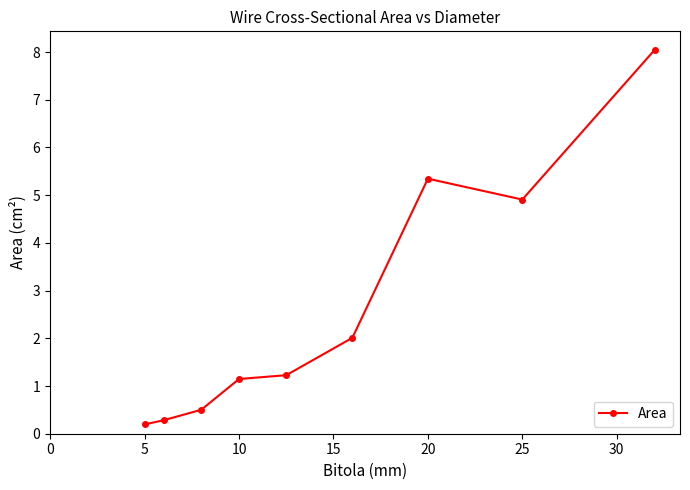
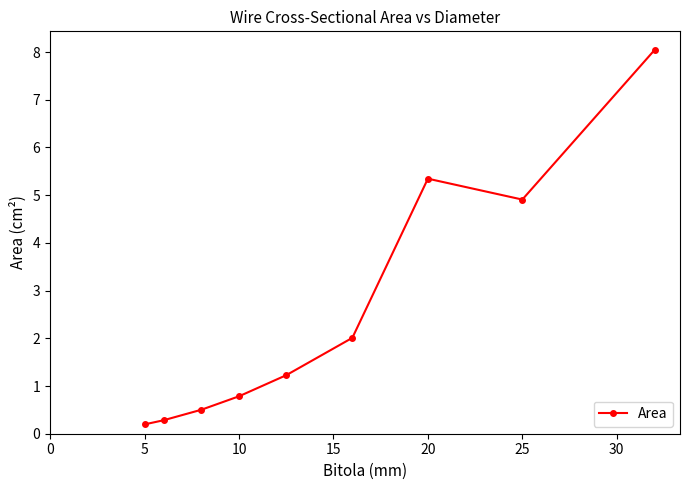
  {
    "5": 0.2,
-   "10": 1.1,
+   "10": 0.8,
    "20": 5.3,
    "25": 4.9
  }
